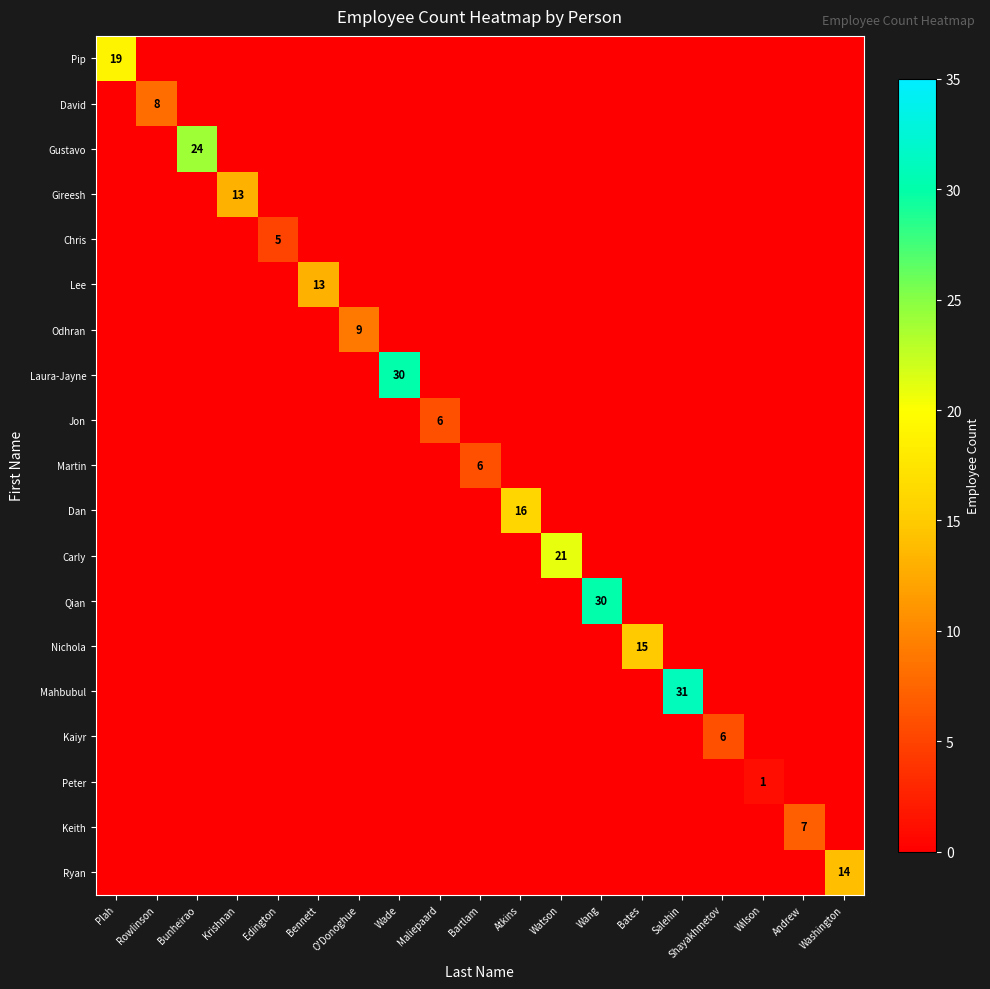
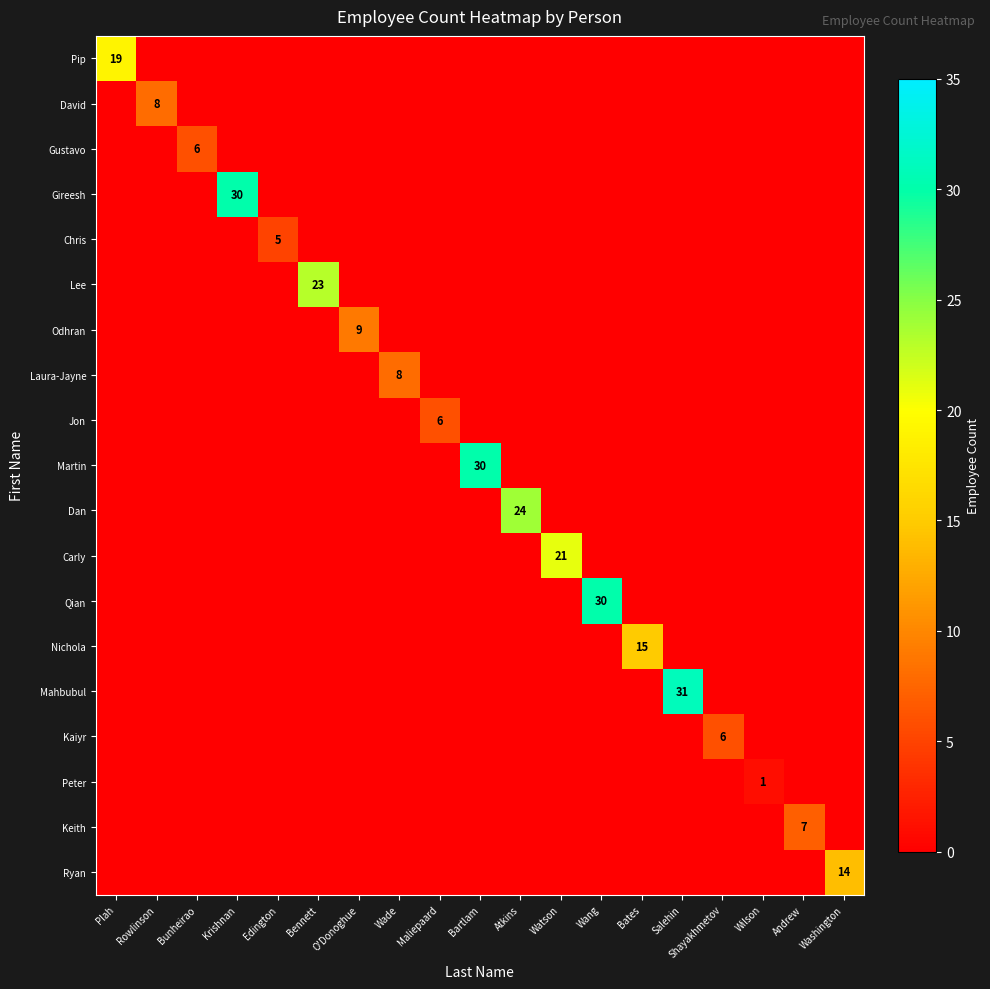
  {
    "Pip": {
      "Plah": 19
    },
    "David": {
      "Rowlinson": 8
    },
    "Gustavo": {
-     "Bunheirao": 24
+     "Bunheirao": 6
    },
    "Gireesh": {
-     "Krishnan": 13
+     "Krishnan": 30
    },
    "Chris": {
      "Edington": 5
    },
    "Lee": {
-     "Bennett": 13
+     "Bennett": 23
    },
    "Odhran": {
      "O'Donoghue": 9
    },
    "Laura-Jayne": {
-     "Wade": 30
+     "Wade": 8
    },
    "Jon": {
      "Maliepaard": 6
    },
    "Martin": {
-     "Bartlam": 6
+     "Bartlam": 30
    },
    "Dan": {
-     "Atkins": 16
+     "Atkins": 24
    },
    "Carly": {
      "Watson": 21
    },
    "Qian": {
      "Wang": 30
    },
    "Nichola": {
      "Bates": 15
    },
    "Mahbubul": {
      "Salehin": 31
    },
    "Kaiyr": {
      "Shayakhmetov": 6
    },
    "Peter": {
      "Wilson": 1
    },
    "Keith": {
      "Andrew": 7
    },
    "Ryan": {
      "Washington": 14
    }
  }
